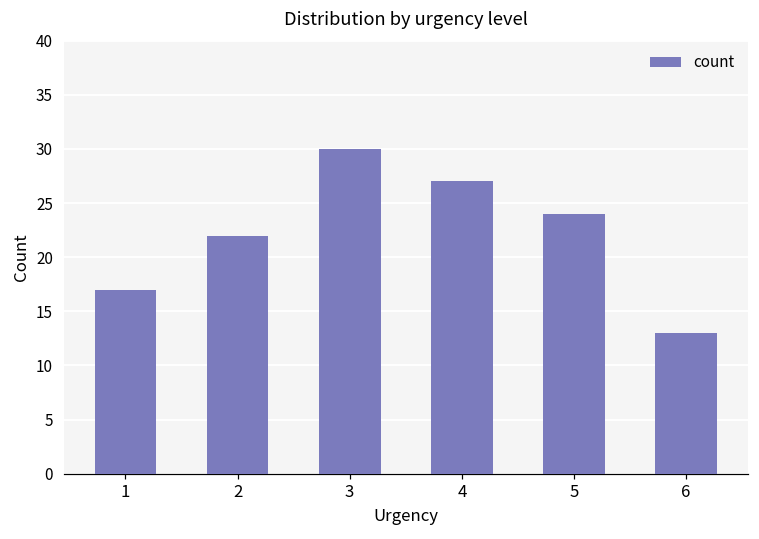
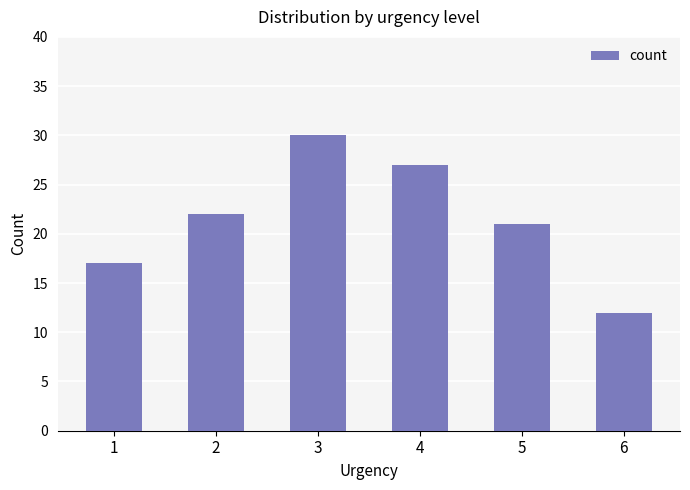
  {
    "1": 17,
    "2": 22,
    "3": 30,
    "4": 27,
-   "5": 24,
-   "6": 13
+   "5": 21,
+   "6": 12
  }
